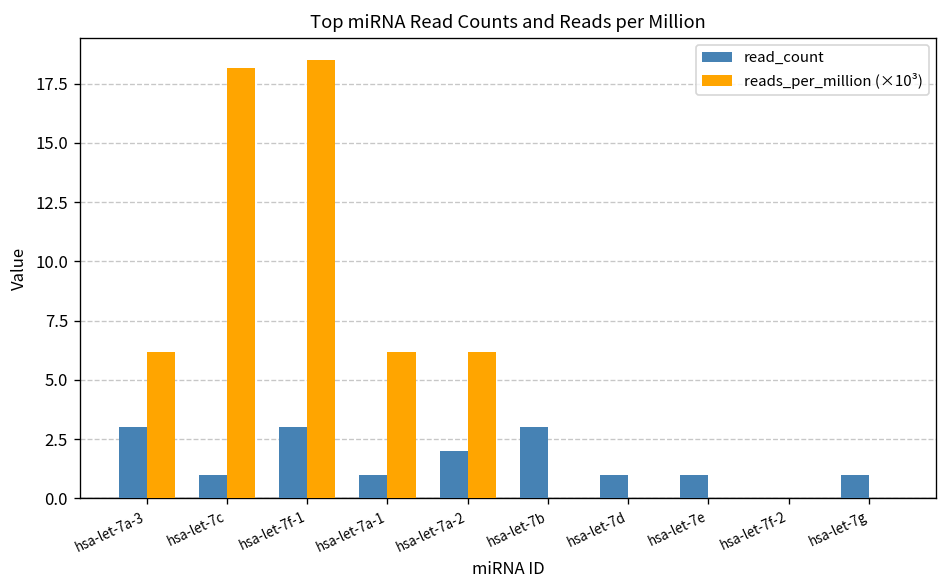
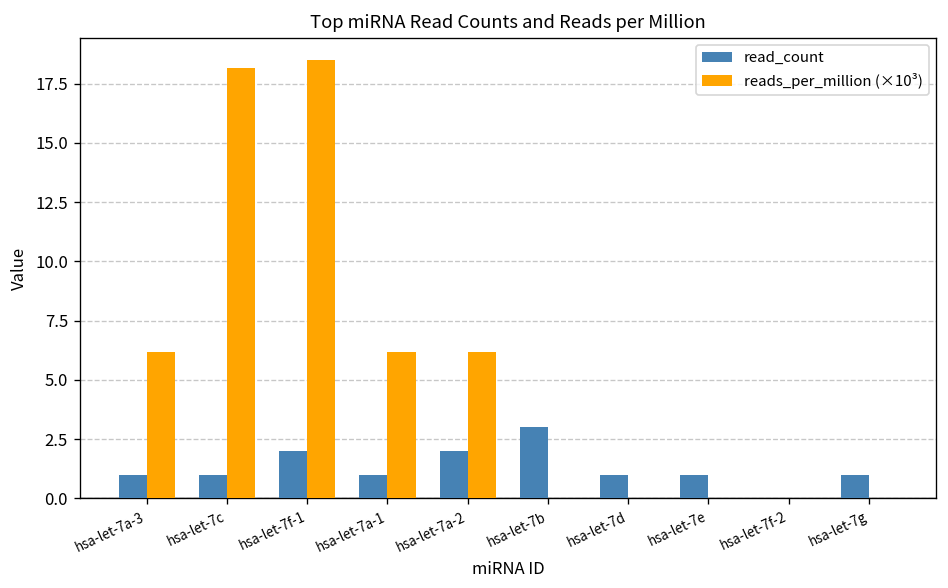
  {
    "read_count": {
-     "hsa-let-7a-3": 3,
+     "hsa-let-7a-3": 1,
      "hsa-let-7c": 1,
-     "hsa-let-7f-1": 3,
+     "hsa-let-7f-1": 2,
      "hsa-let-7a-1": 1,
      "hsa-let-7a-2": 2,
      "hsa-let-7b": 3,
      "hsa-let-7d": 1,
      "hsa-let-7e": 1,
      "hsa-let-7f-2": 0,
      "hsa-let-7g": 1
    },
    "reads_per_million (×10³)": {
      "hsa-let-7a-3": 6.2,
      "hsa-let-7c": 18.2,
      "hsa-let-7f-1": 18.5,
      "hsa-let-7a-1": 6.2,
      "hsa-let-7a-2": 6.2,
      "hsa-let-7b": 0,
      "hsa-let-7d": 0,
      "hsa-let-7e": 0,
      "hsa-let-7f-2": 0,
      "hsa-let-7g": 0
    }
  }
